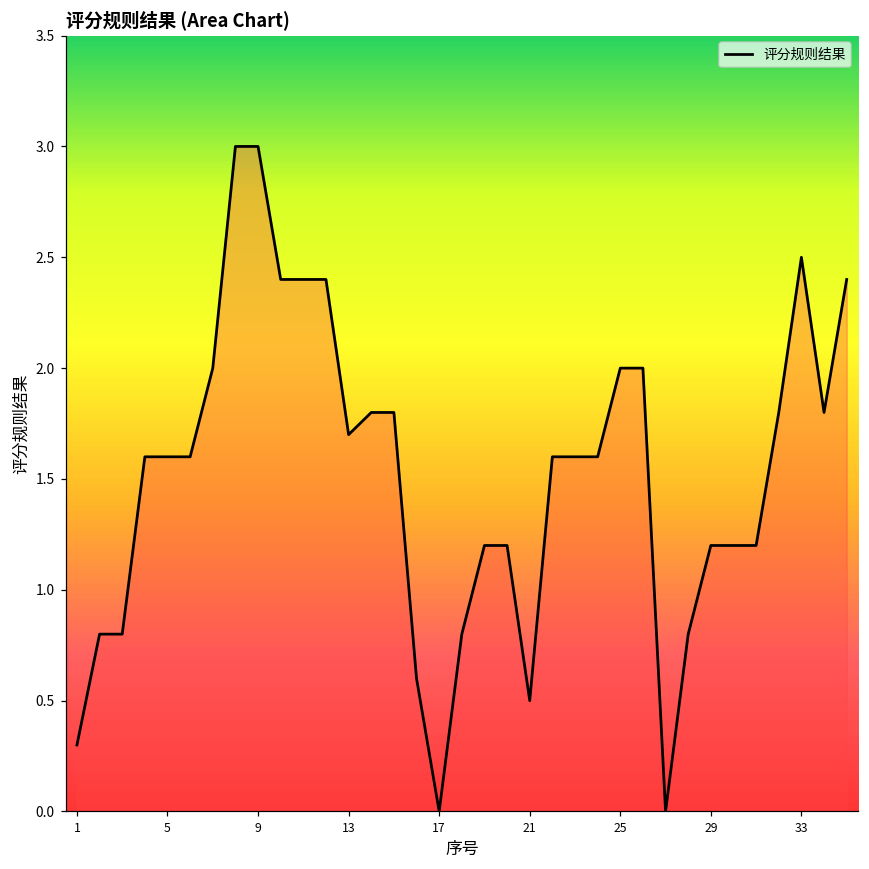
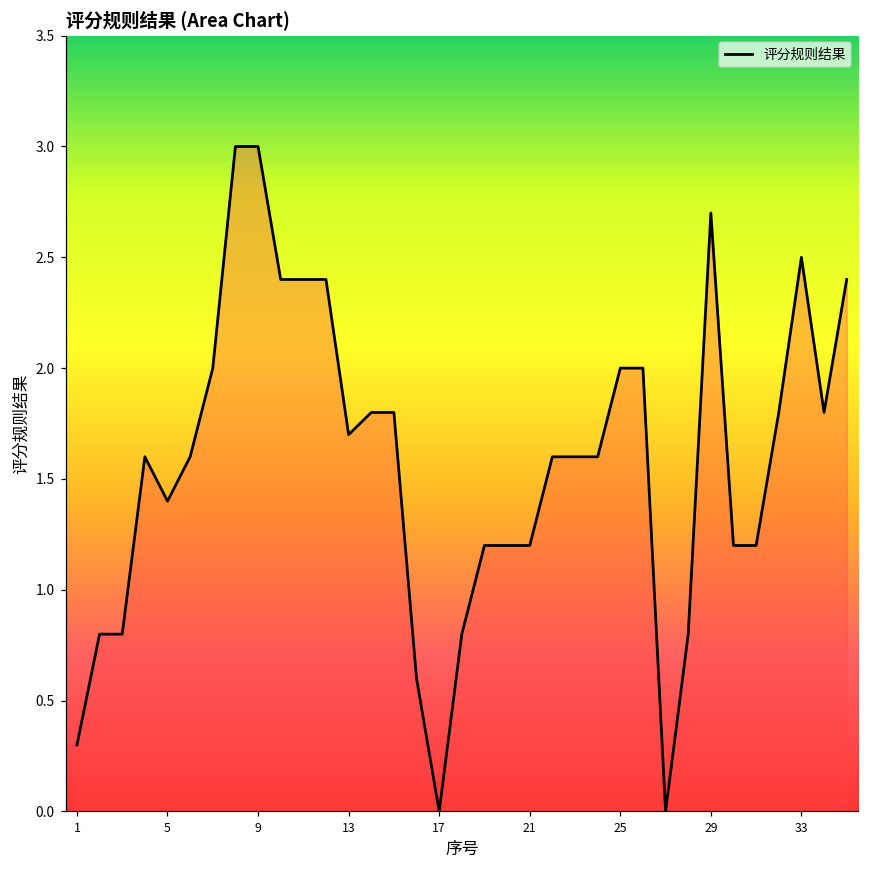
  {
    "1": 0.3,
-   "5": 1.6,
+   "5": 1.4,
    "9": 3.0,
    "13": 1.7,
    "17": 0.0,
-   "21": 0.5,
+   "21": 1.2,
    "25": 2.0,
-   "29": 1.2,
+   "29": 2.7,
    "33": 2.5
  }
